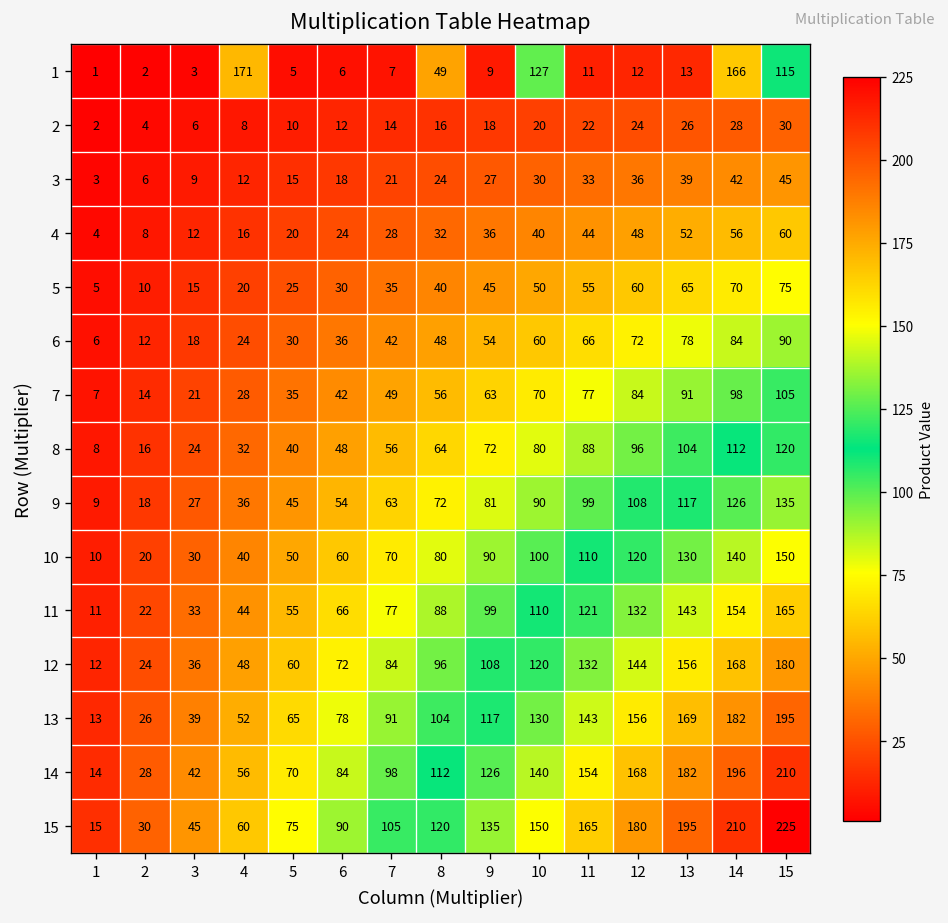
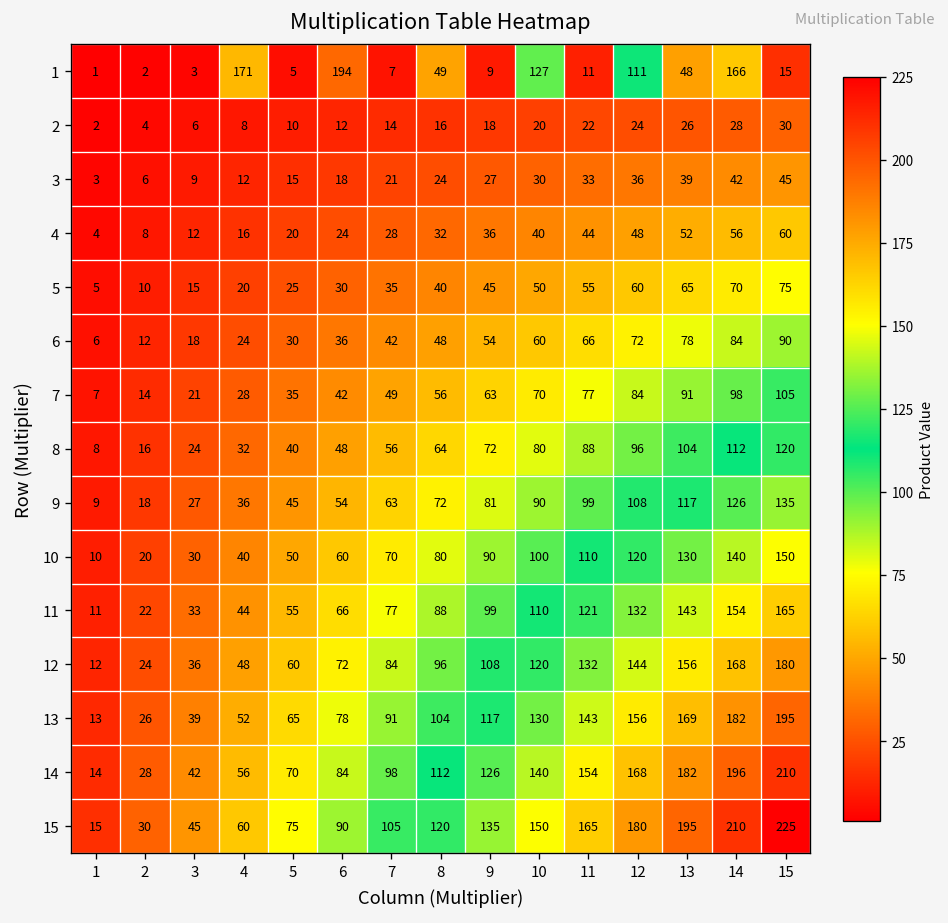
  {
    "1": {
      "1": 1,
      "2": 2,
      "3": 3,
      "4": 171,
      "5": 5,
-     "6": 6,
+     "6": 194,
      "7": 7,
      "8": 49,
      "9": 9,
      "10": 127,
      "11": 11,
-     "12": 12,
-     "13": 13,
+     "12": 111,
+     "13": 48,
      "14": 166,
-     "15": 115
+     "15": 15
    }
  }
